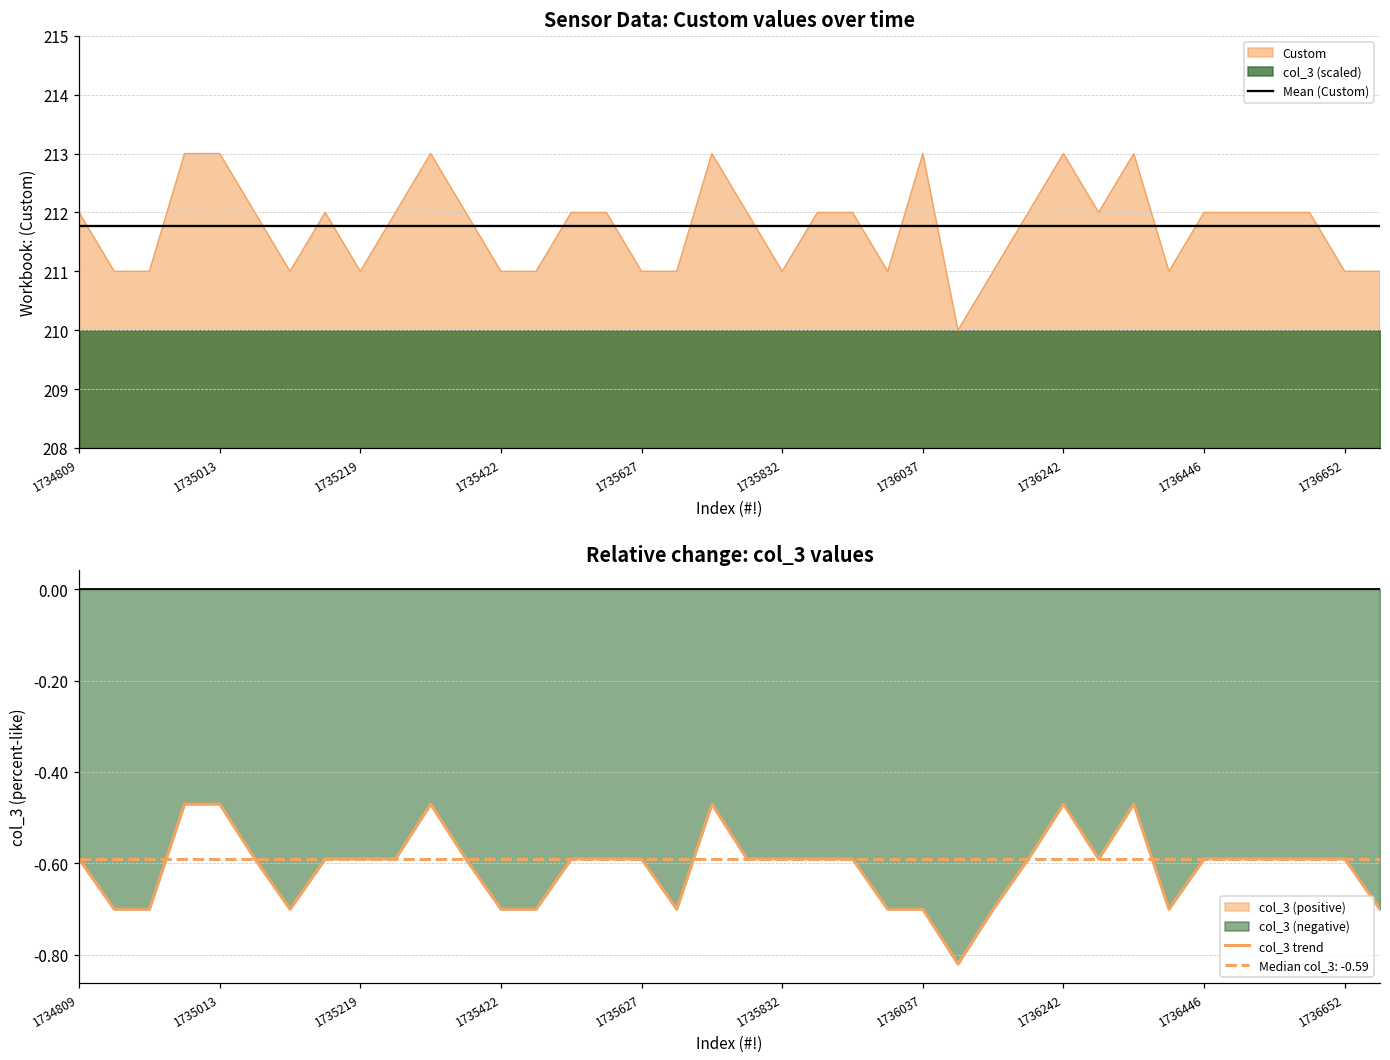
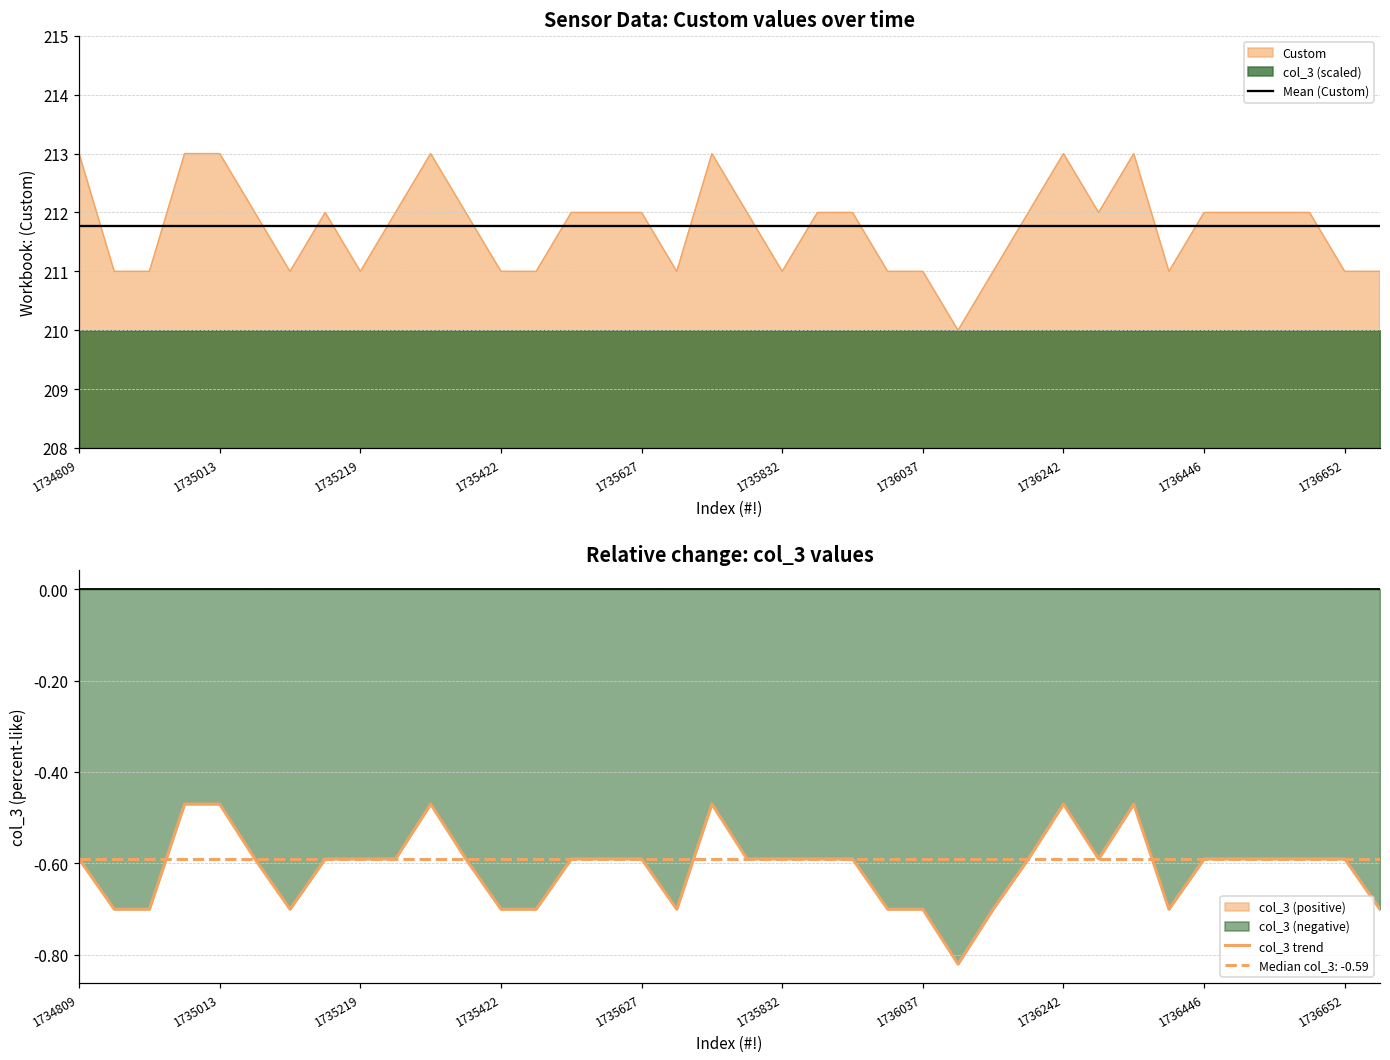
  {
    "Sensor Data: Custom values over time": {
      "Custom": {
-       "1734809": 212,
+       "1734809": 213,
        "1735013": 213,
        "1735219": 211,
        "1735422": 211,
-       "1735627": 211,
+       "1735627": 212,
        "1735832": 211,
-       "1736037": 213,
+       "1736037": 211,
        "1736242": 213,
        "1736446": 212,
        "1736652": 211
      }
    },
    "Relative change: col_3 values": {
      "col_3 trend": {
        "1734809": -0.59,
        "1735013": -0.47,
        "1735219": -0.59,
        "1735422": -0.70,
        "1735627": -0.59,
        "1735832": -0.59,
        "1736037": -0.70,
        "1736242": -0.47,
        "1736446": -0.59,
        "1736652": -0.59
      }
    }
  }
